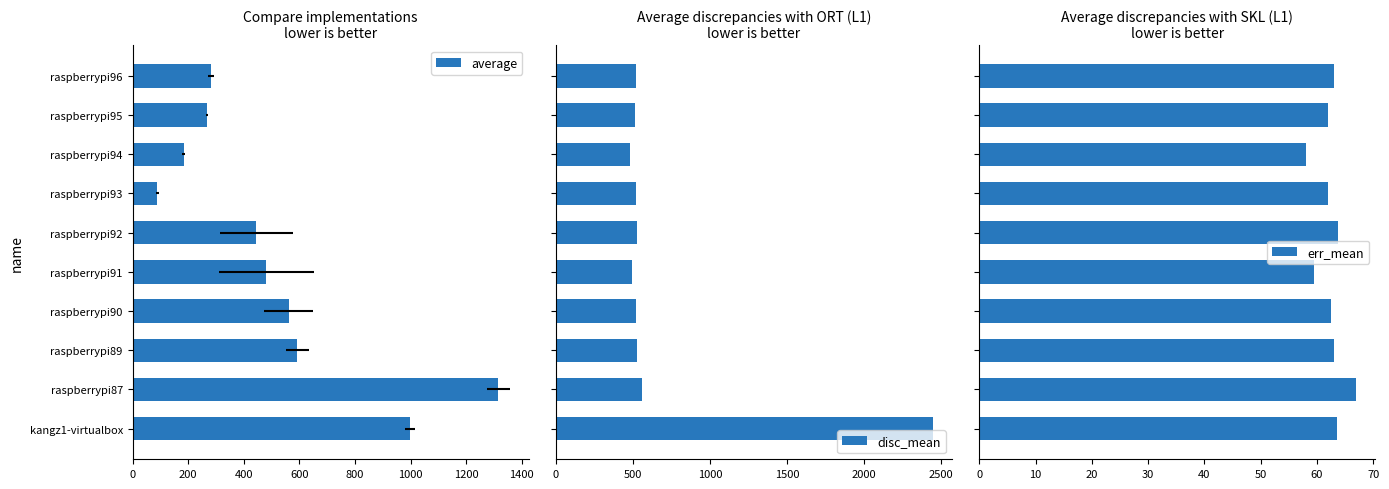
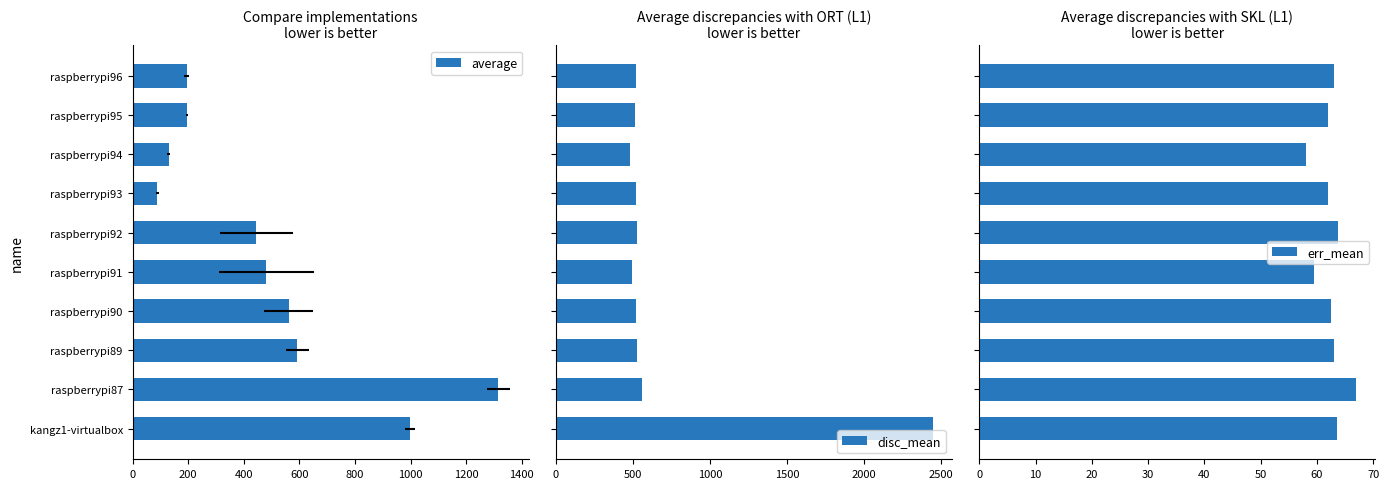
  {
    "Compare implementations lower is better": {
-     "raspberrypi96": 280,
-     "raspberrypi95": 270,
-     "raspberrypi94": 180,
+     "raspberrypi96": 190,
+     "raspberrypi95": 200,
+     "raspberrypi94": 130,
      "raspberrypi93": 90,
      "raspberrypi92": 450,
      "raspberrypi91": 480,
      "raspberrypi90": 560,
      "raspberrypi89": 590,
      "raspberrypi87": 1320,
      "kangz1-virtualbox": 1000
    }
  }
